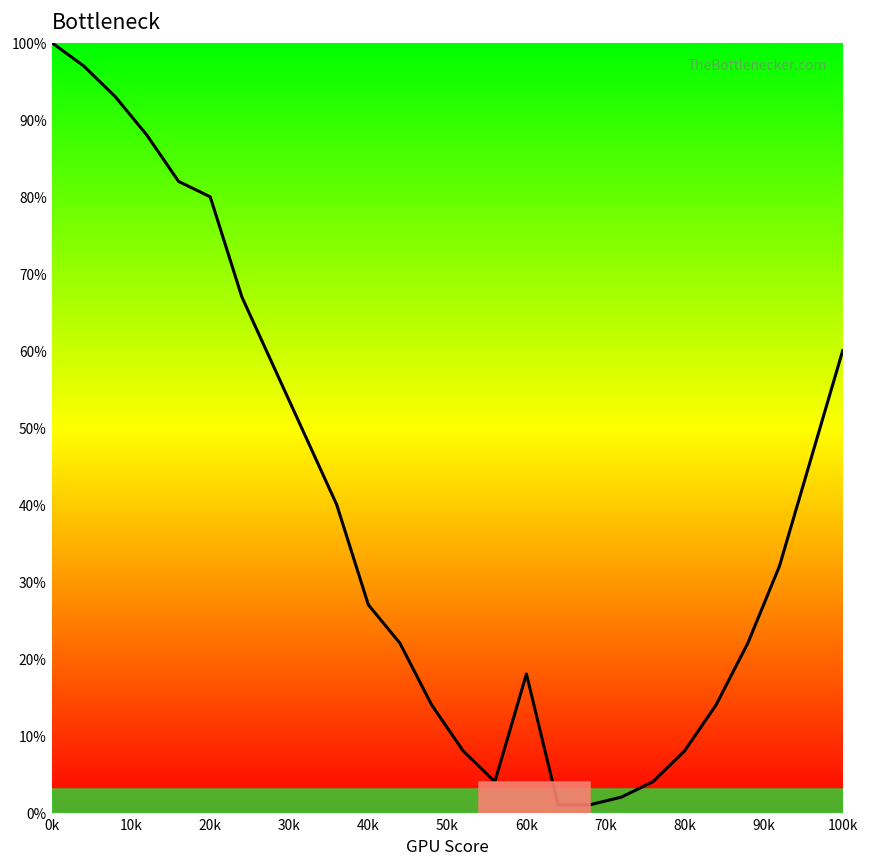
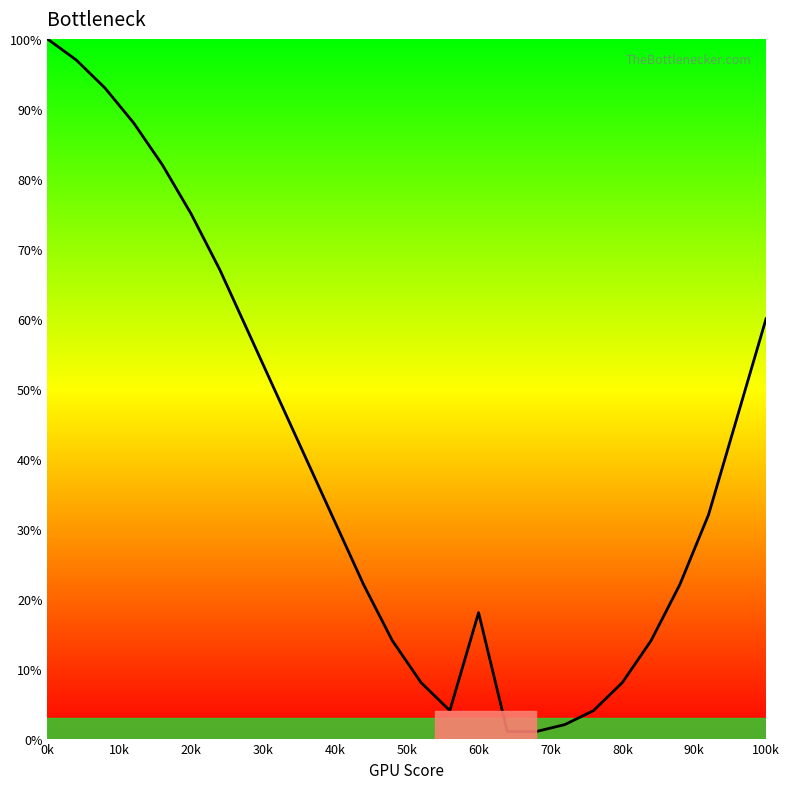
  {
    "0k": "100%",
-   "20k": "80%",
-   "40k": "27%",
+   "20k": "75%",
+   "40k": "31%",
    "60k": "18%",
    "80k": "8%",
    "100k": "60%"
  }
